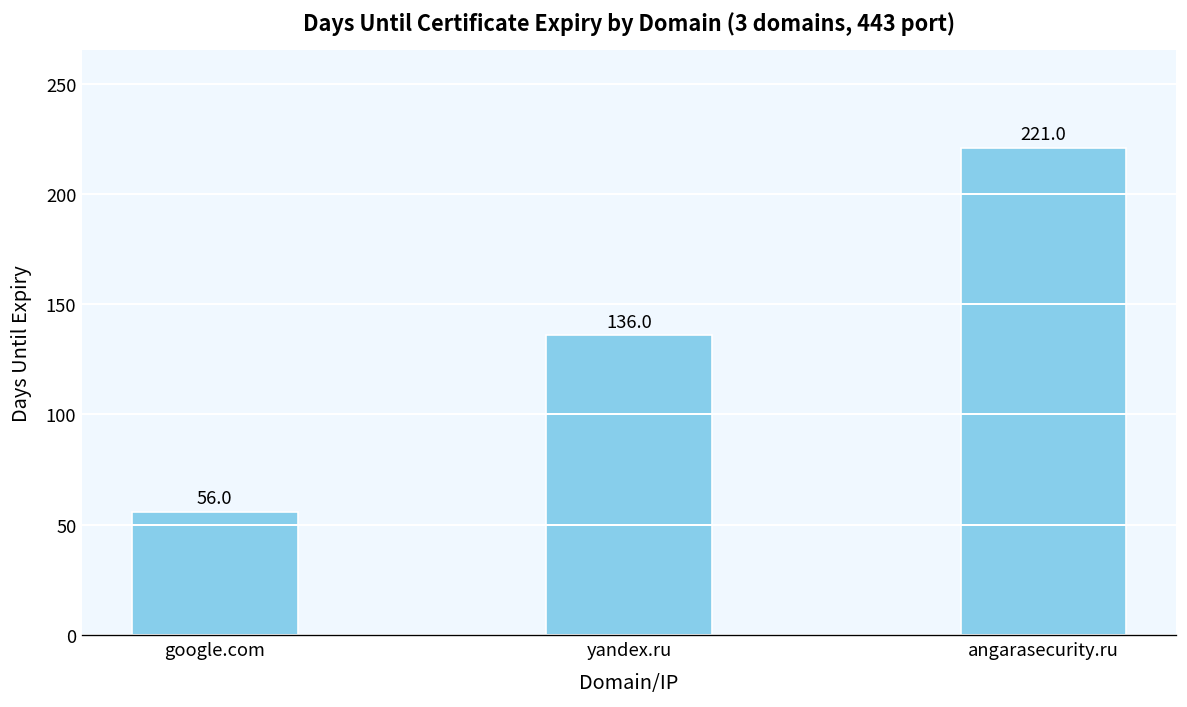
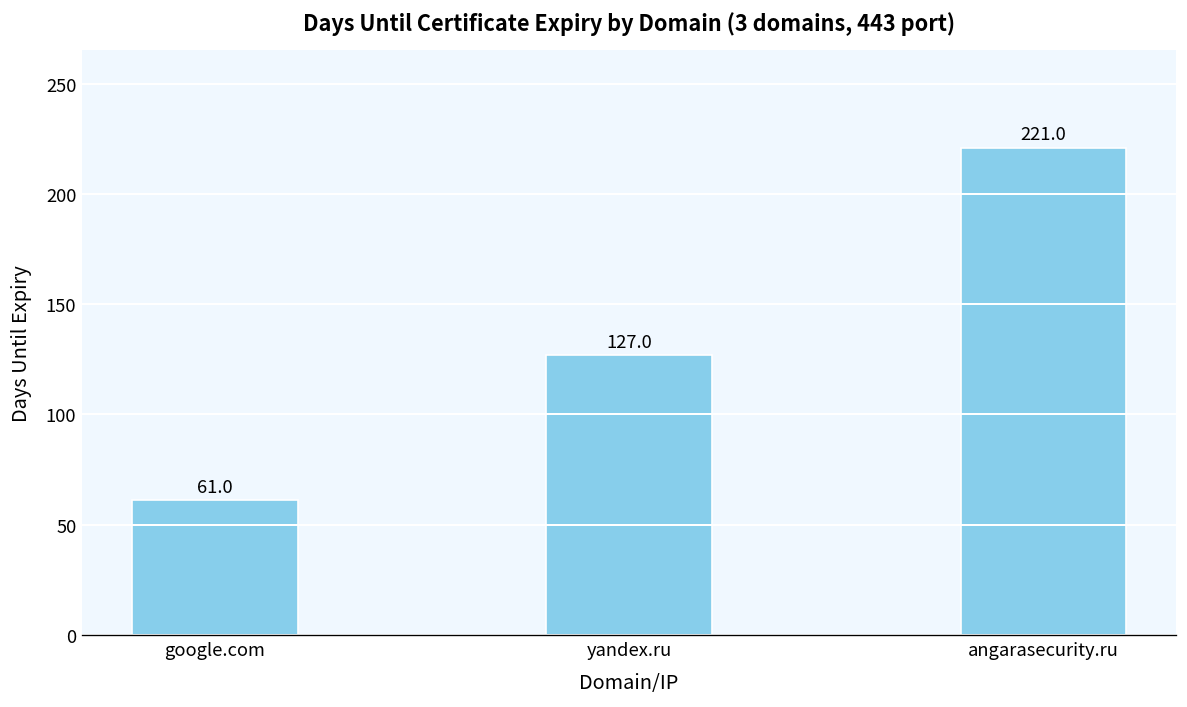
  {
-   "google.com": 56.0,
-   "yandex.ru": 136.0,
+   "google.com": 61.0,
+   "yandex.ru": 127.0,
    "angarasecurity.ru": 221.0
  }
